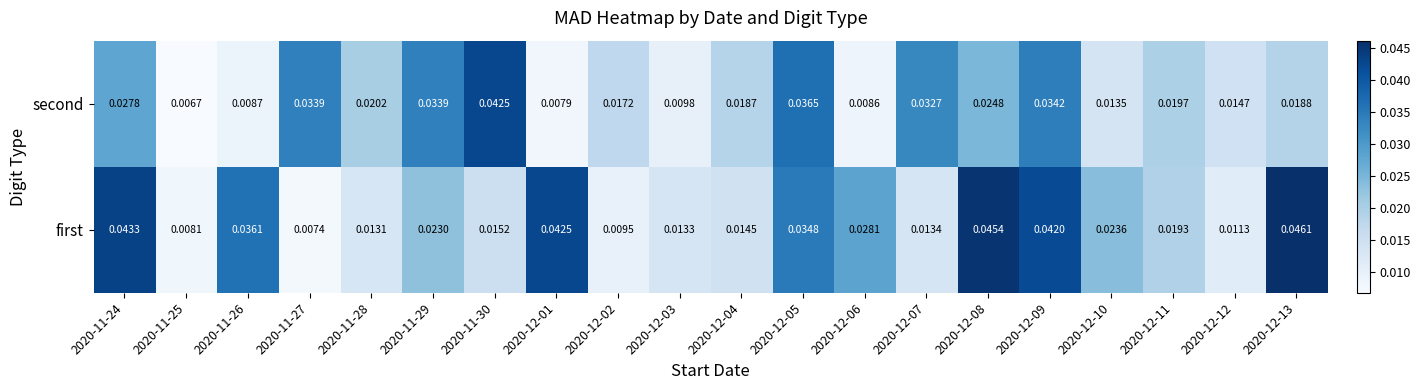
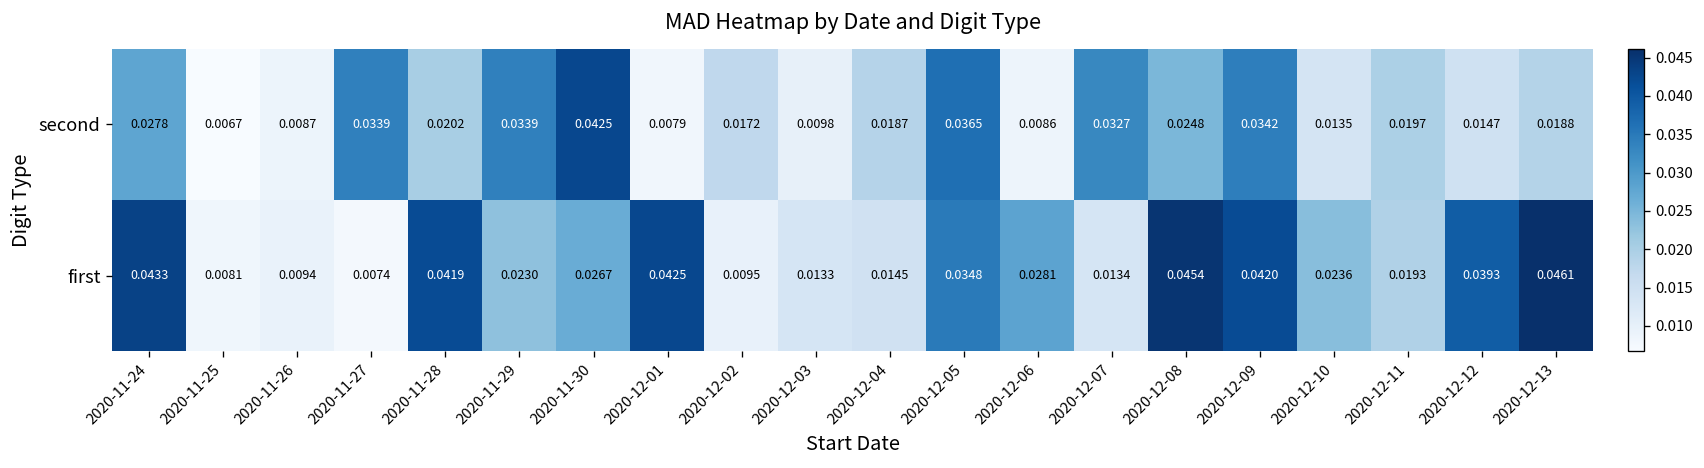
  {
    "second": {
      "2020-11-24": 0.0278,
      "2020-11-25": 0.0067,
      "2020-11-26": 0.0087,
      "2020-11-27": 0.0339,
      "2020-11-28": 0.0202,
      "2020-11-29": 0.0339,
      "2020-11-30": 0.0425,
      "2020-12-01": 0.0079,
      "2020-12-02": 0.0172,
      "2020-12-03": 0.0098,
      "2020-12-04": 0.0187,
      "2020-12-05": 0.0365,
      "2020-12-06": 0.0086,
      "2020-12-07": 0.0327,
      "2020-12-08": 0.0248,
      "2020-12-09": 0.0342,
      "2020-12-10": 0.0135,
      "2020-12-11": 0.0197,
      "2020-12-12": 0.0147,
      "2020-12-13": 0.0188
    },
    "first": {
      "2020-11-24": 0.0433,
      "2020-11-25": 0.0081,
-     "2020-11-26": 0.0361,
+     "2020-11-26": 0.0094,
      "2020-11-27": 0.0074,
-     "2020-11-28": 0.0131,
+     "2020-11-28": 0.0419,
      "2020-11-29": 0.0230,
-     "2020-11-30": 0.0152,
+     "2020-11-30": 0.0267,
      "2020-12-01": 0.0425,
      "2020-12-02": 0.0095,
      "2020-12-03": 0.0133,
      "2020-12-04": 0.0145,
      "2020-12-05": 0.0348,
      "2020-12-06": 0.0281,
      "2020-12-07": 0.0134,
      "2020-12-08": 0.0454,
      "2020-12-09": 0.0420,
      "2020-12-10": 0.0236,
      "2020-12-11": 0.0193,
-     "2020-12-12": 0.0113,
+     "2020-12-12": 0.0393,
      "2020-12-13": 0.0461
    }
  }
